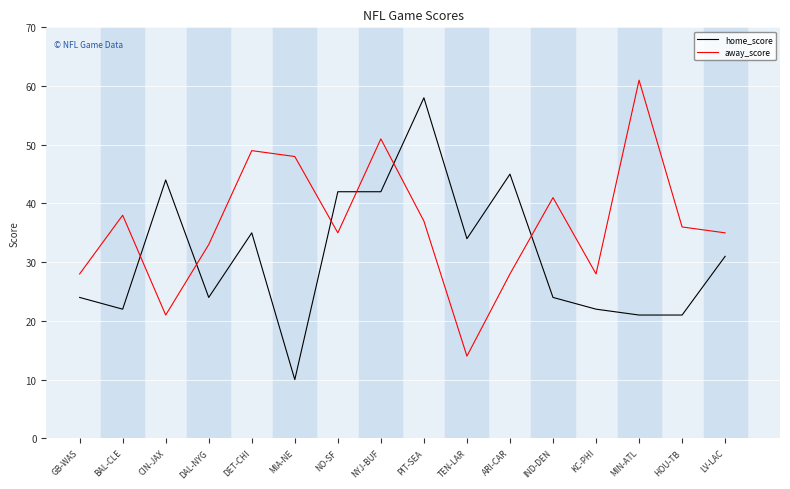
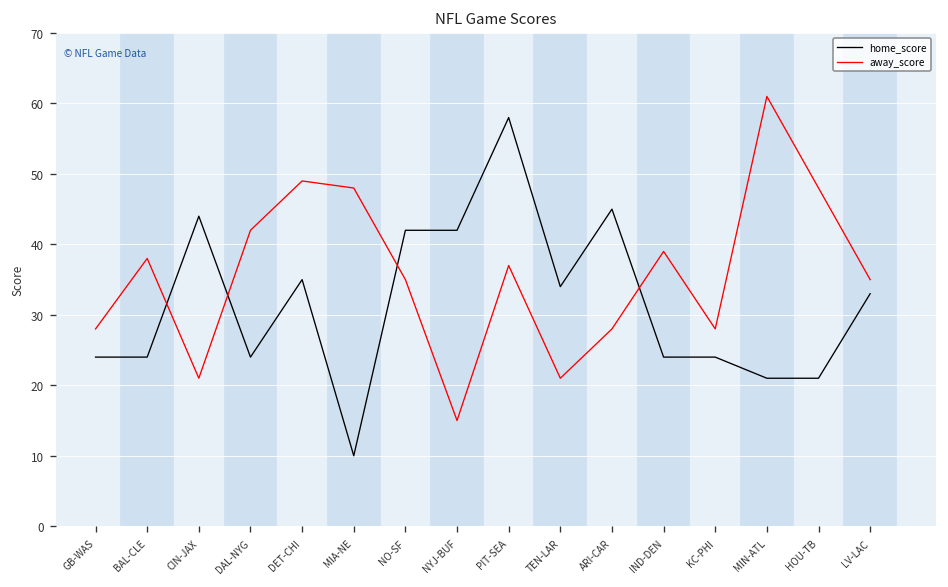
  {
    "home_score": {
      "GB-WAS": 24,
-     "BAL-CLE": 22,
+     "BAL-CLE": 24,
      "CIN-JAX": 44,
      "DAL-NYG": 24,
      "DET-CHI": 35,
      "MIA-NE": 10,
      "NO-SF": 42,
      "NYJ-BUF": 42,
      "PIT-SEA": 58,
      "TEN-LAR": 34,
      "ARI-CAR": 45,
      "IND-DEN": 24,
-     "KC-PHI": 22,
+     "KC-PHI": 24,
      "MIN-ATL": 21,
      "HOU-TB": 21,
-     "LV-LAC": 31
+     "LV-LAC": 33
    },
    "away_score": {
      "GB-WAS": 28,
      "BAL-CLE": 38,
      "CIN-JAX": 21,
-     "DAL-NYG": 33,
+     "DAL-NYG": 42,
      "DET-CHI": 49,
      "MIA-NE": 48,
      "NO-SF": 35,
-     "NYJ-BUF": 51,
+     "NYJ-BUF": 15,
      "PIT-SEA": 37,
-     "TEN-LAR": 14,
+     "TEN-LAR": 21,
      "ARI-CAR": 28,
-     "IND-DEN": 41,
+     "IND-DEN": 39,
      "KC-PHI": 28,
      "MIN-ATL": 61,
-     "HOU-TB": 36,
+     "HOU-TB": 48,
      "LV-LAC": 35
    }
  }
